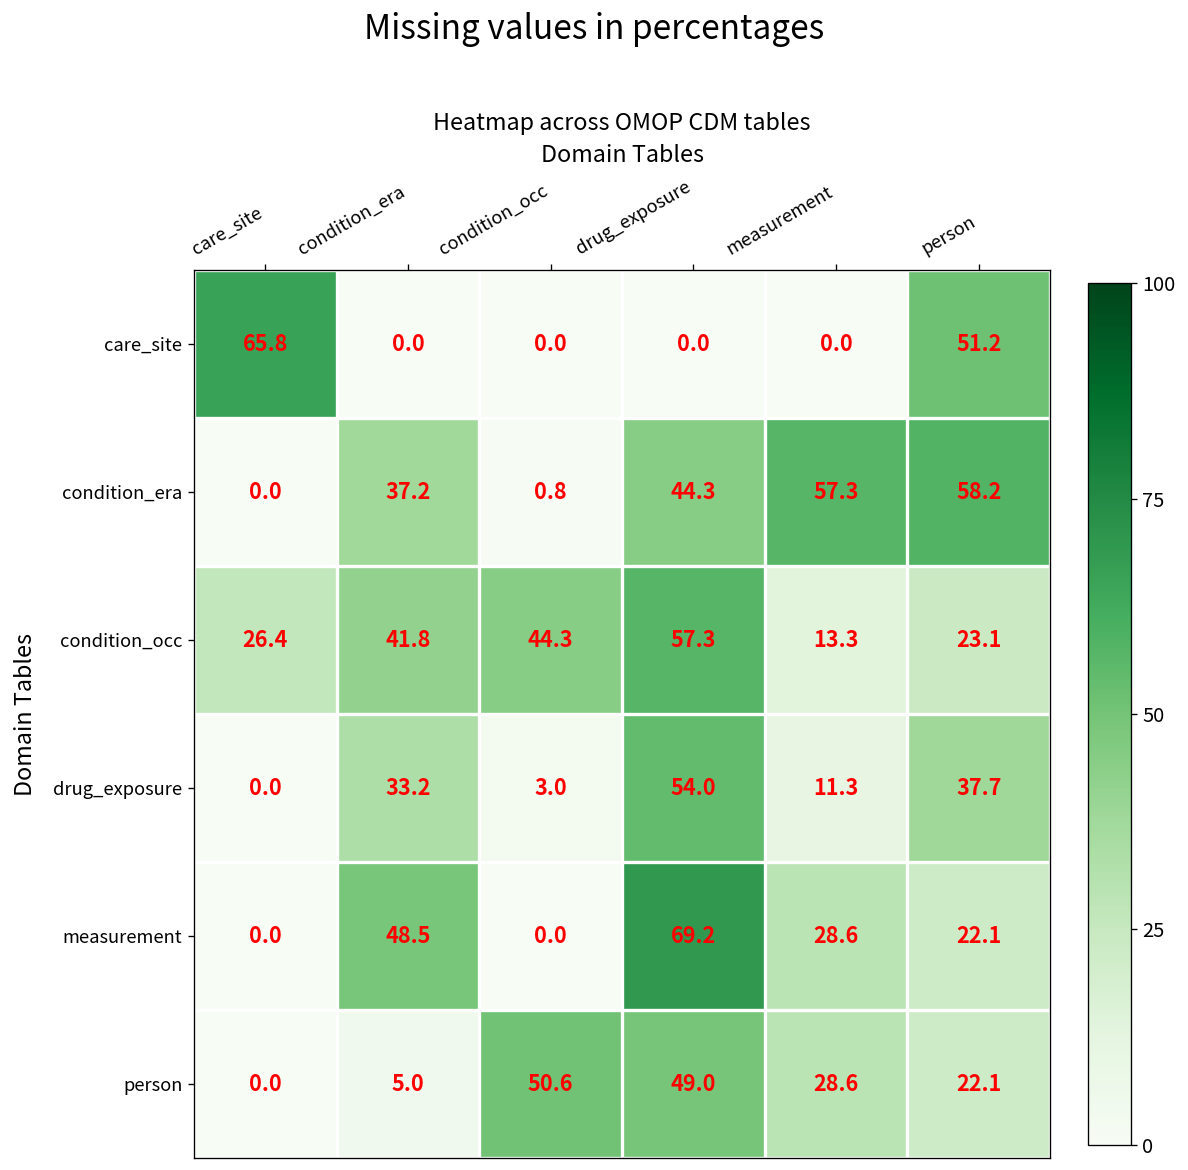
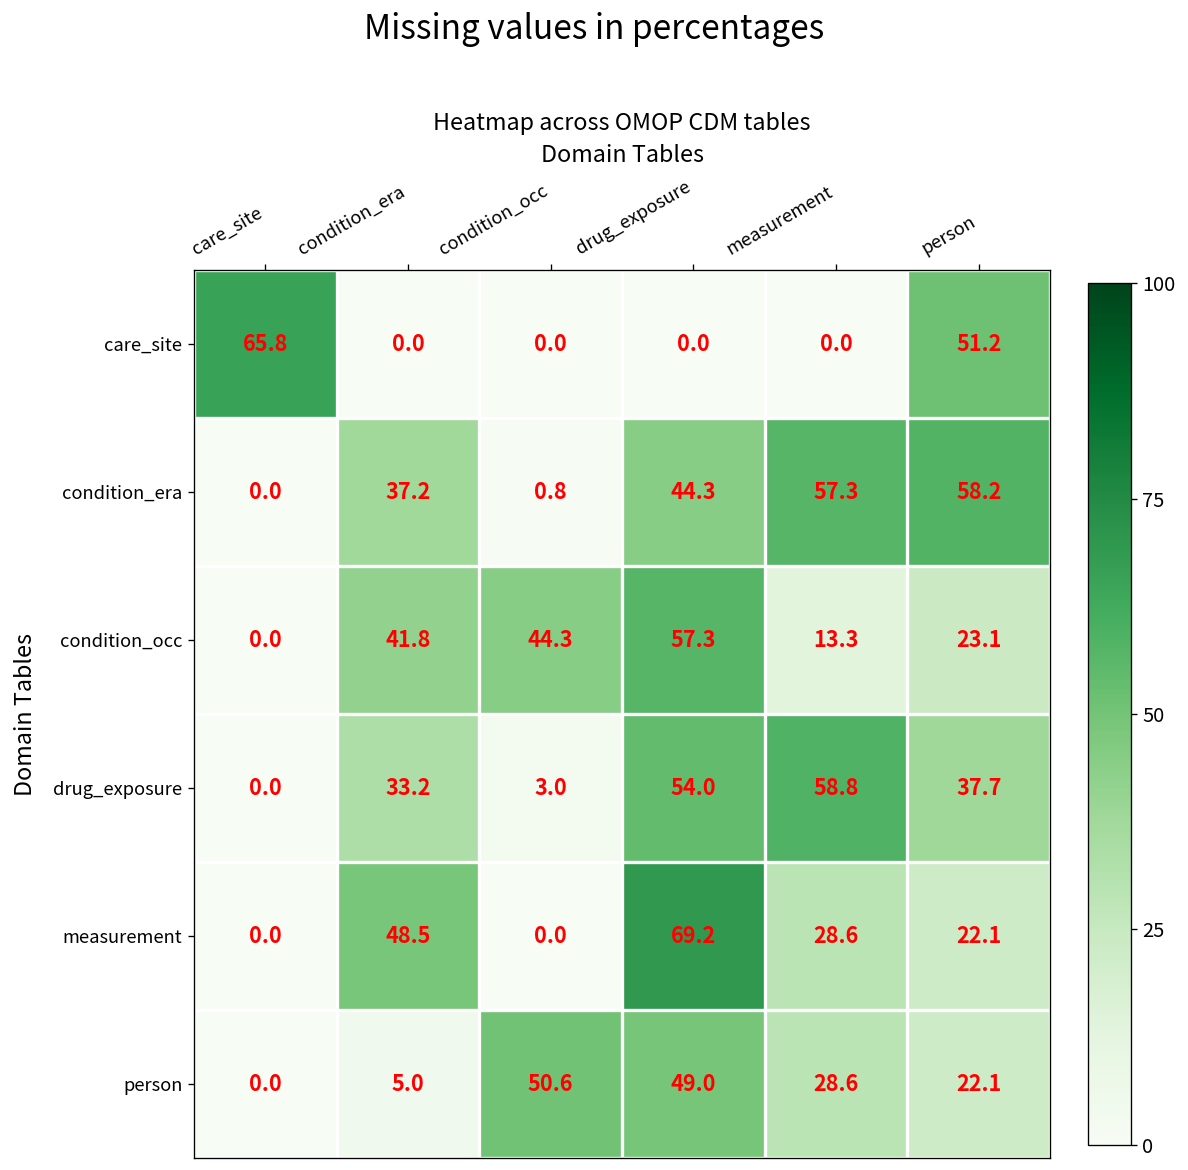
  {
    "care_site": {
      "care_site": 65.8,
      "condition_era": 0.0,
      "condition_occ": 0.0,
      "drug_exposure": 0.0,
      "measurement": 0.0,
      "person": 51.2
    },
    "condition_era": {
      "care_site": 0.0,
      "condition_era": 37.2,
      "condition_occ": 0.8,
      "drug_exposure": 44.3,
      "measurement": 57.3,
      "person": 58.2
    },
    "condition_occ": {
-     "care_site": 26.4,
+     "care_site": 0.0,
      "condition_era": 41.8,
      "condition_occ": 44.3,
      "drug_exposure": 57.3,
      "measurement": 13.3,
      "person": 23.1
    },
    "drug_exposure": {
      "care_site": 0.0,
      "condition_era": 33.2,
      "condition_occ": 3.0,
      "drug_exposure": 54.0,
-     "measurement": 11.3,
+     "measurement": 58.8,
      "person": 37.7
    },
    "measurement": {
      "care_site": 0.0,
      "condition_era": 48.5,
      "condition_occ": 0.0,
      "drug_exposure": 69.2,
      "measurement": 28.6,
      "person": 22.1
    },
    "person": {
      "care_site": 0.0,
      "condition_era": 5.0,
      "condition_occ": 50.6,
      "drug_exposure": 49.0,
      "measurement": 28.6,
      "person": 22.1
    }
  }
